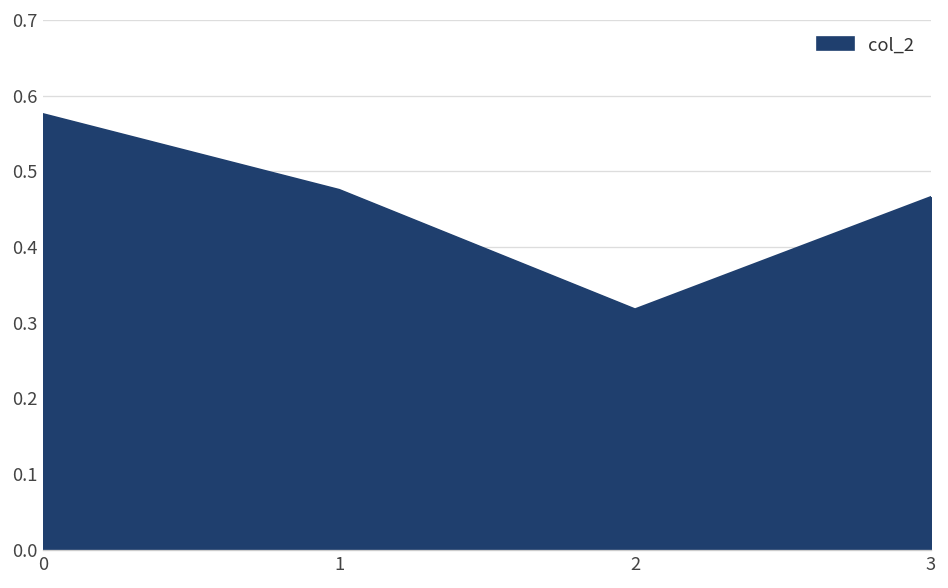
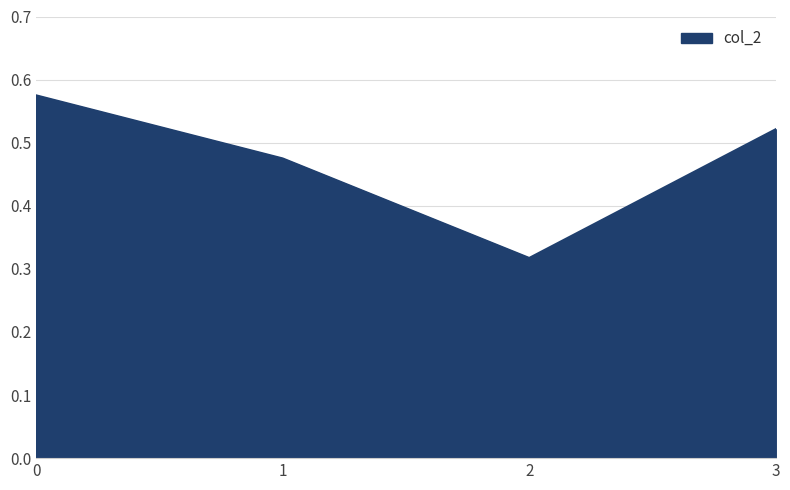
  {
    "0": 0.58,
    "1": 0.48,
    "2": 0.32,
-   "3": 0.47
+   "3": 0.52
  }
